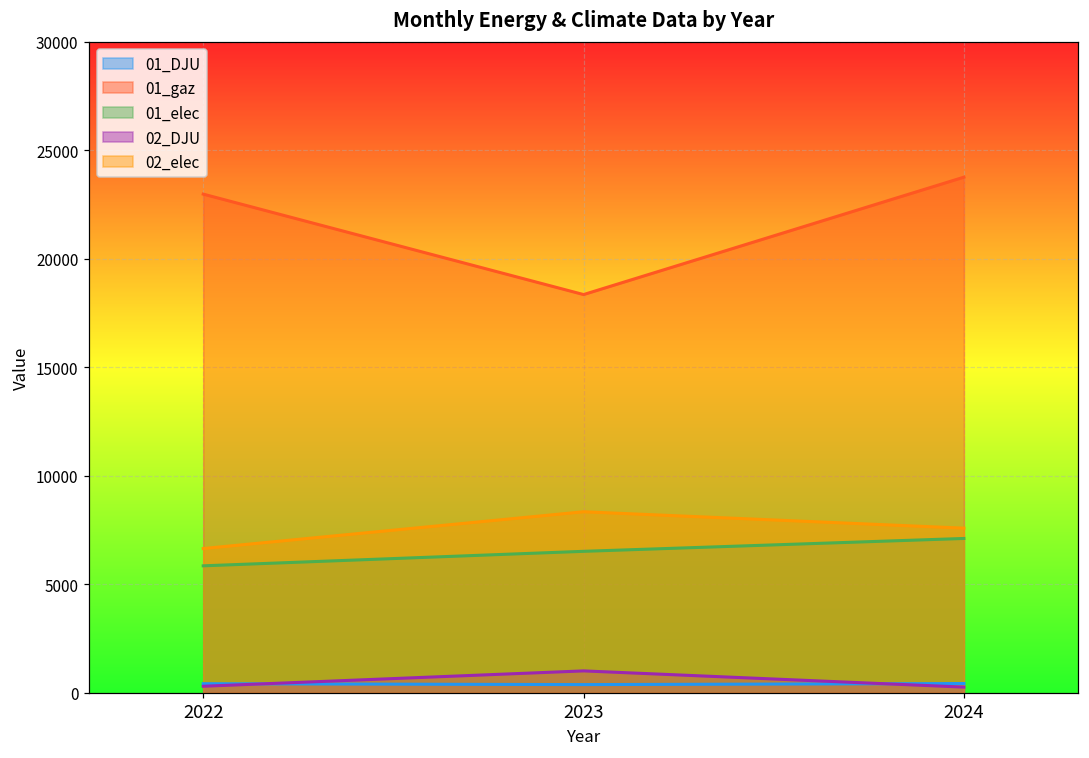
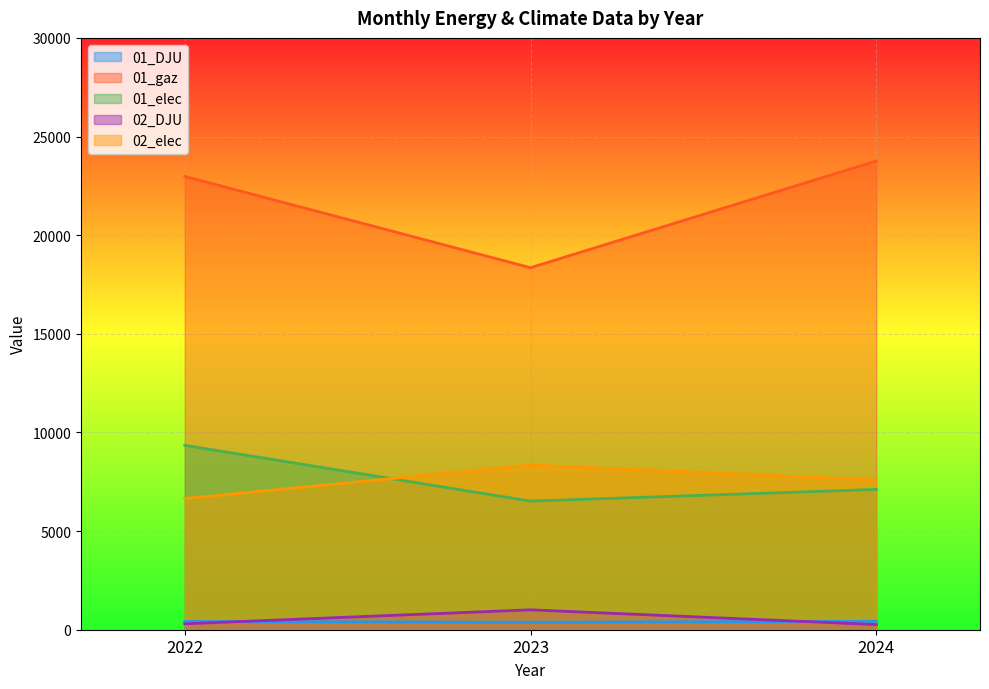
  {
    "01_DJU": {
      "2023": 400,
      "2024": 400
    },
    "01_elec": {
-     "2022": 5900,
+     "2022": 9300,
      "2023": 6500,
      "2024": 7100
    },
    "02_DJU": {
      "2023": 1000,
      "2024": 300
    }
  }
